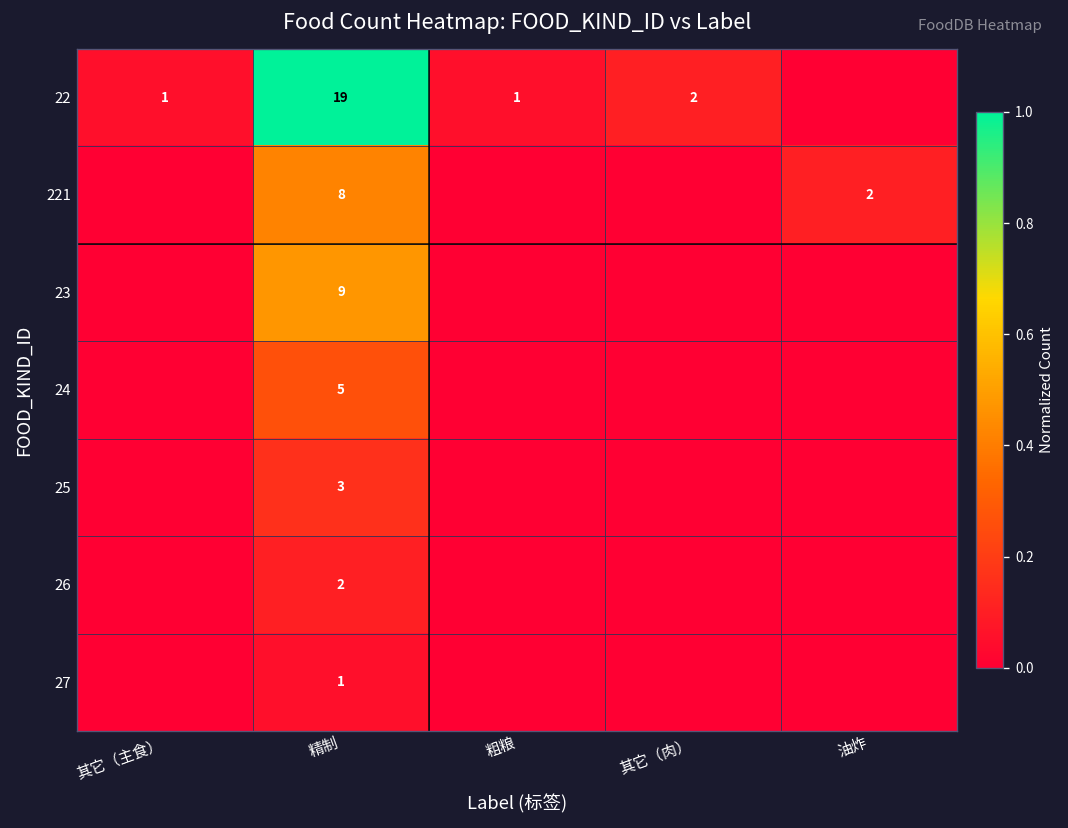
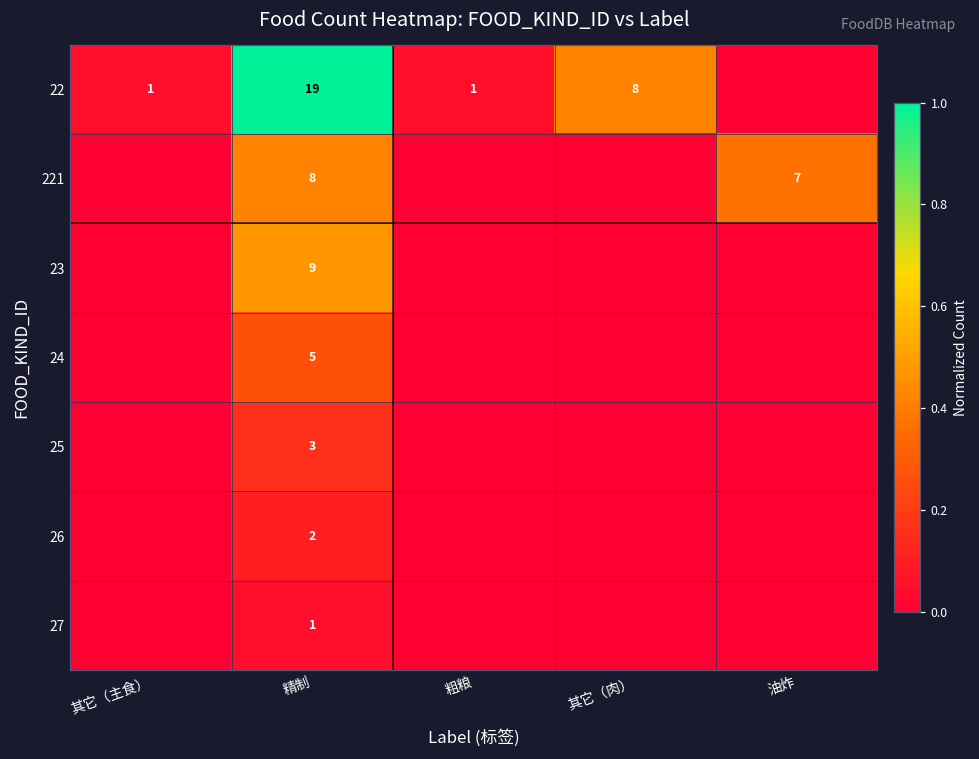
  {
    "22": {
      "其它（主食）": 1,
      "精制": 19,
      "粗粮": 1,
-     "其它（肉）": 2
+     "其它（肉）": 8
    },
    "221": {
      "精制": 8,
-     "油炸": 2
+     "油炸": 7
    },
    "23": {
      "精制": 9
    },
    "24": {
      "精制": 5
    },
    "25": {
      "精制": 3
    },
    "26": {
      "精制": 2
    },
    "27": {
      "精制": 1
    }
  }
